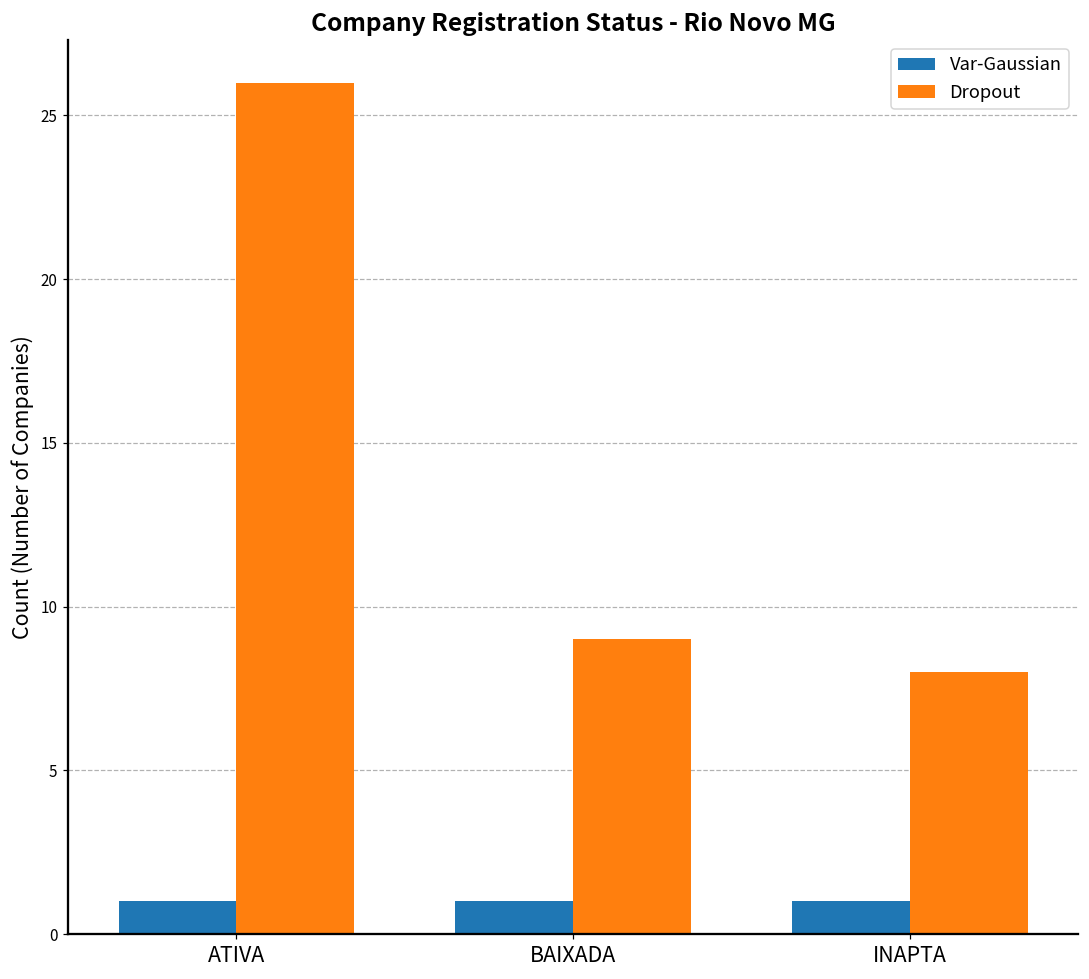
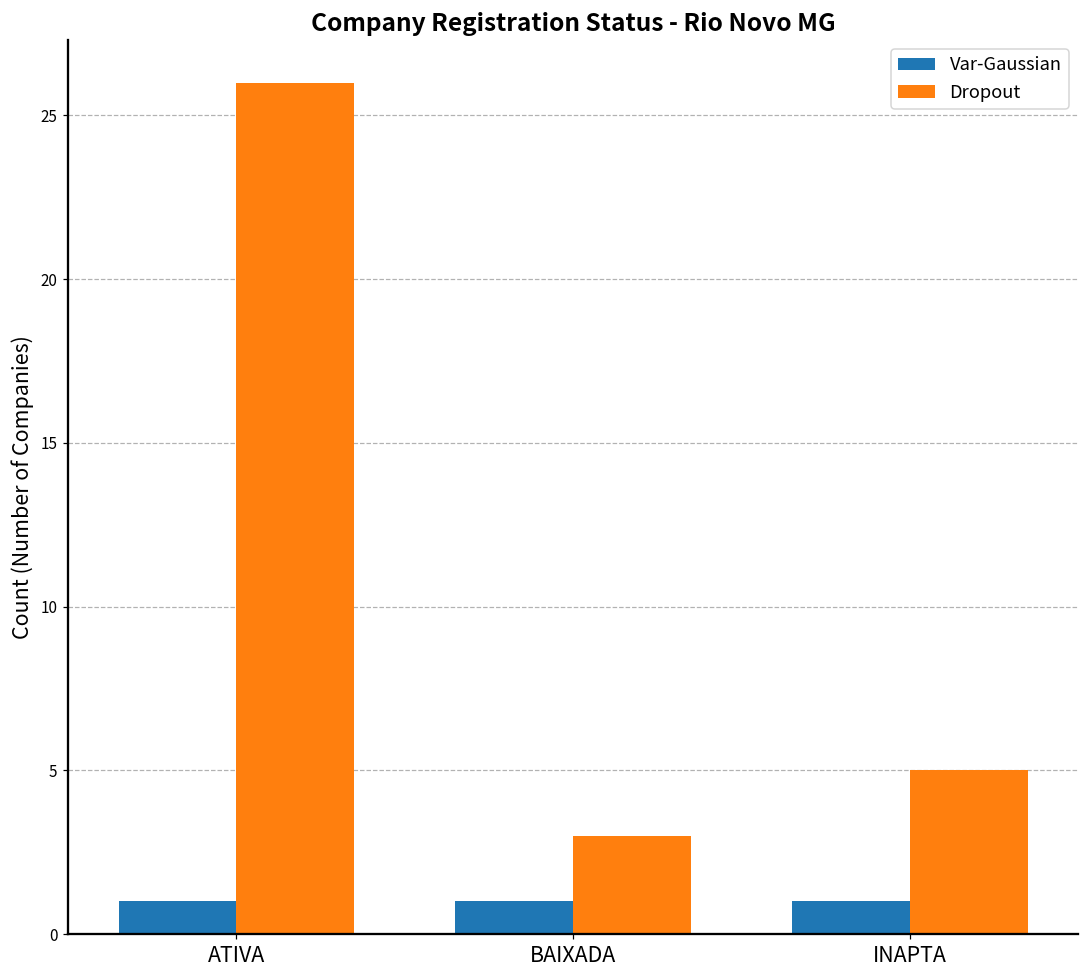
  {
    "Var-Gaussian": {
      "ATIVA": 1,
      "BAIXADA": 1,
      "INAPTA": 1
    },
    "Dropout": {
      "ATIVA": 26,
-     "BAIXADA": 9,
-     "INAPTA": 8
+     "BAIXADA": 3,
+     "INAPTA": 5
    }
  }
